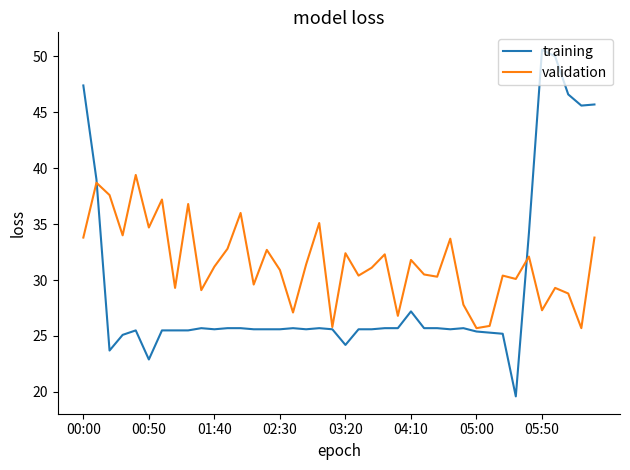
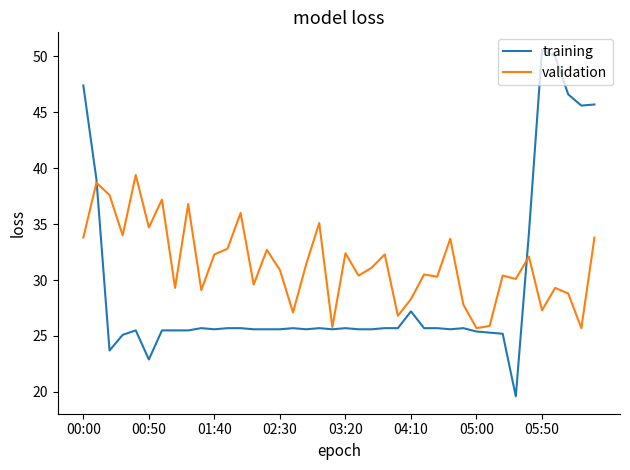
  {
    "training": {
      "00:00": 47.4,
      "00:50": 22.9,
      "01:40": 25.6,
      "02:30": 25.6,
-     "03:20": 24.2,
+     "03:20": 25.7,
      "04:10": 27.2,
      "05:00": 25.4
    },
    "validation": {
      "00:00": 33.8,
      "00:50": 34.7,
-     "01:40": 31.2,
+     "01:40": 32.3,
      "02:30": 30.9,
      "03:20": 32.4,
-     "04:10": 31.8,
+     "04:10": 28.3,
      "05:00": 25.7,
      "05:50": 27.3
    }
  }
